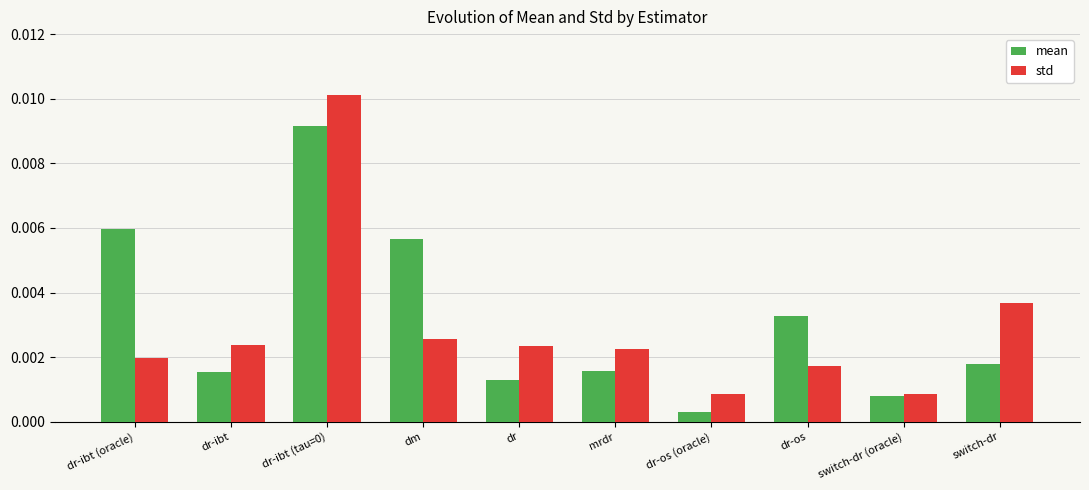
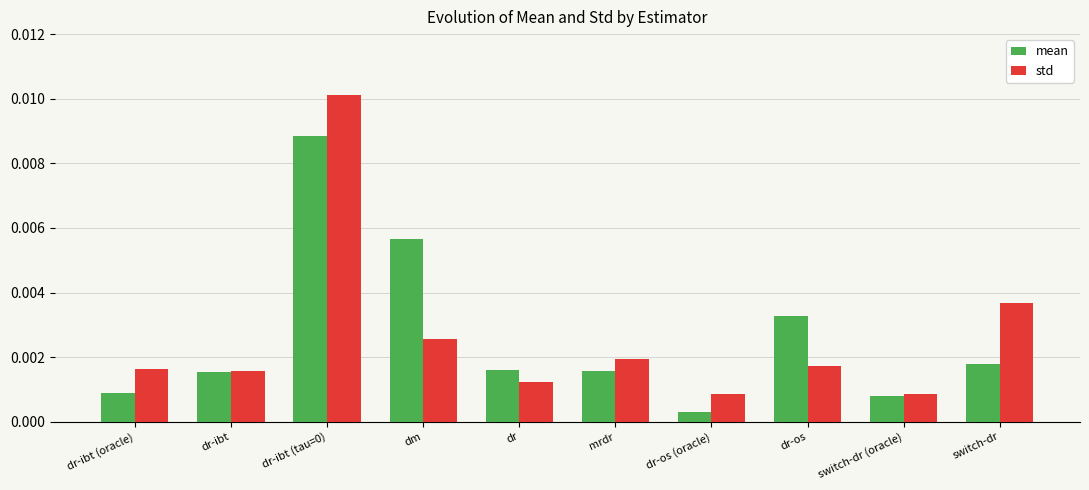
  {
    "mean": {
-     "dr-ibt (oracle)": 0.0060,
+     "dr-ibt (oracle)": 0.0009,
      "dr-ibt": 0.0016,
-     "dr-ibt (tau=0)": 0.0092,
+     "dr-ibt (tau=0)": 0.0089,
      "dm": 0.0057,
-     "dr": 0.0013,
+     "dr": 0.0016,
      "mrdr": 0.0016,
      "dr-os (oracle)": 0.0003,
      "dr-os": 0.0033,
      "switch-dr (oracle)": 0.0008,
      "switch-dr": 0.0018
    },
    "std": {
-     "dr-ibt (oracle)": 0.0020,
-     "dr-ibt": 0.0024,
+     "dr-ibt (oracle)": 0.0016,
+     "dr-ibt": 0.0016,
      "dr-ibt (tau=0)": 0.0101,
      "dm": 0.0026,
-     "dr": 0.0024,
-     "mrdr": 0.0023,
+     "dr": 0.0012,
+     "mrdr": 0.0020,
      "dr-os (oracle)": 0.0009,
      "dr-os": 0.0017,
      "switch-dr (oracle)": 0.0009,
      "switch-dr": 0.0037
    }
  }
